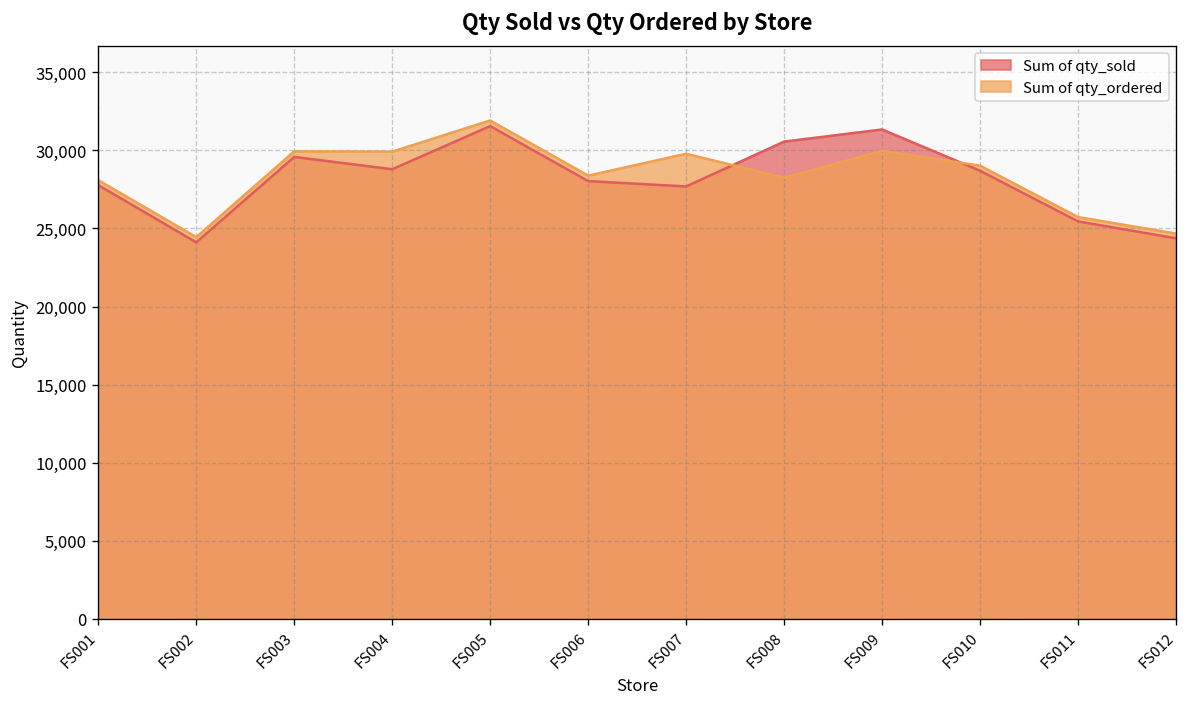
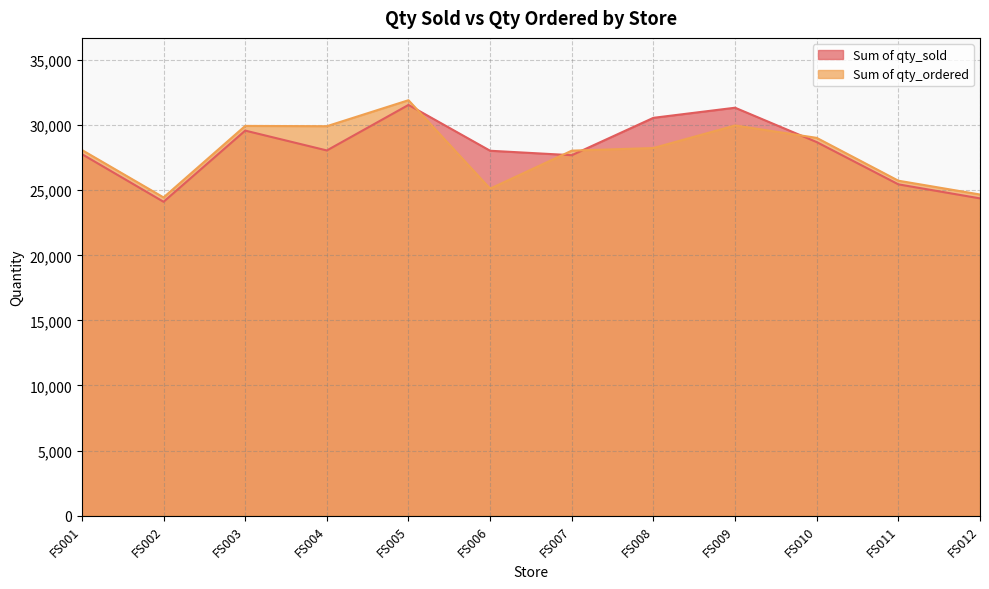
  {
    "Sum of qty_sold": {
      "FS001": "27,800",
      "FS002": "24,100",
      "FS003": "29,600",
-     "FS004": "28,800",
+     "FS004": "28,100",
      "FS005": "31,600",
      "FS006": "28,000",
      "FS007": "27,700",
      "FS008": "30,600",
      "FS009": "31,300",
      "FS010": "28,700",
      "FS011": "25,500",
      "FS012": "24,400"
    },
    "Sum of qty_ordered": {
      "FS001": "28,100",
      "FS002": "24,400",
      "FS003": "29,900",
      "FS004": "29,900",
      "FS005": "31,900",
-     "FS006": "28,400",
-     "FS007": "29,800",
+     "FS006": "25,100",
+     "FS007": "28,000",
      "FS008": "28,200",
      "FS009": "30,000",
      "FS010": "29,000",
      "FS011": "25,700",
      "FS012": "24,700"
    }
  }
